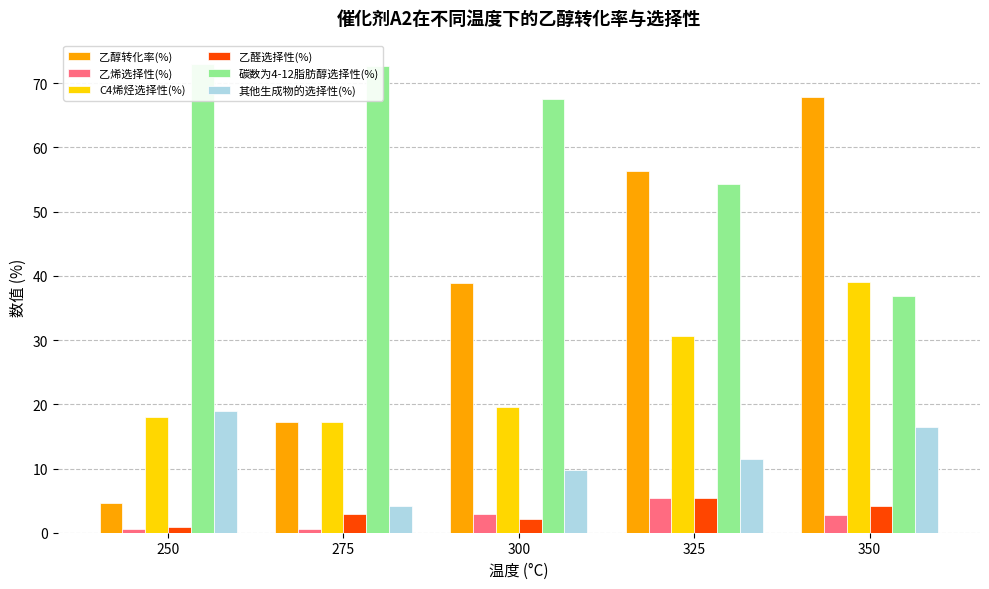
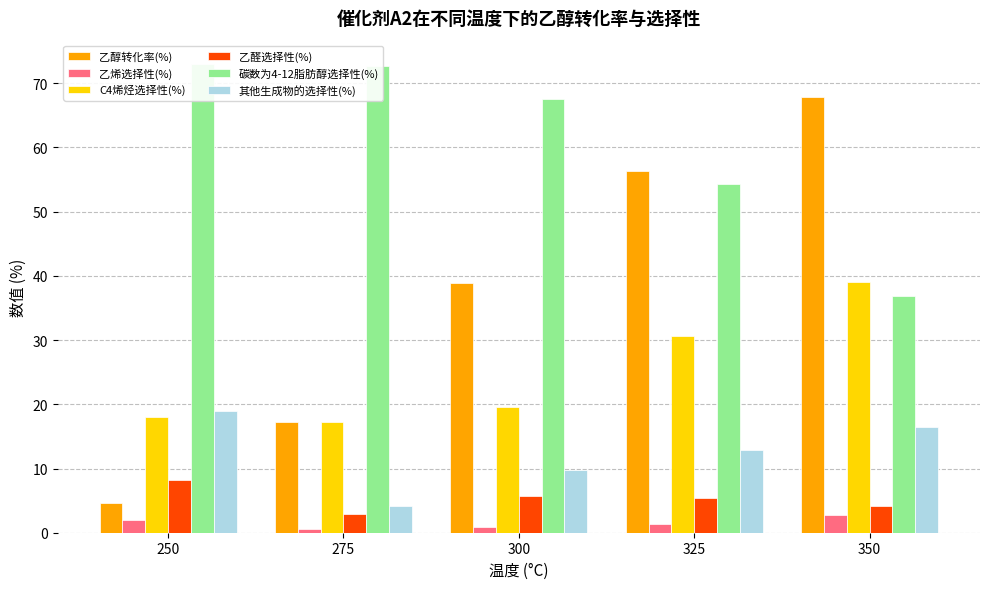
  {
    "乙烯选择性(%)": {
-     "250": 1,
+     "250": 2,
      "275": 1,
-     "300": 3,
-     "325": 5,
+     "300": 1,
+     "325": 1,
      "350": 3
    },
    "乙醛选择性(%)": {
-     "250": 1,
+     "250": 8,
      "275": 3,
-     "300": 2,
+     "300": 6,
      "325": 5,
      "350": 4
    },
    "碳数为4-12脂肪醇选择性(%)": {
      "300": 68,
      "325": 54,
      "350": 37
    },
    "其他生成物的选择性(%)": {
      "250": 19,
      "275": 4,
      "300": 10,
-     "325": 12,
+     "325": 13,
      "350": 16
    }
  }
